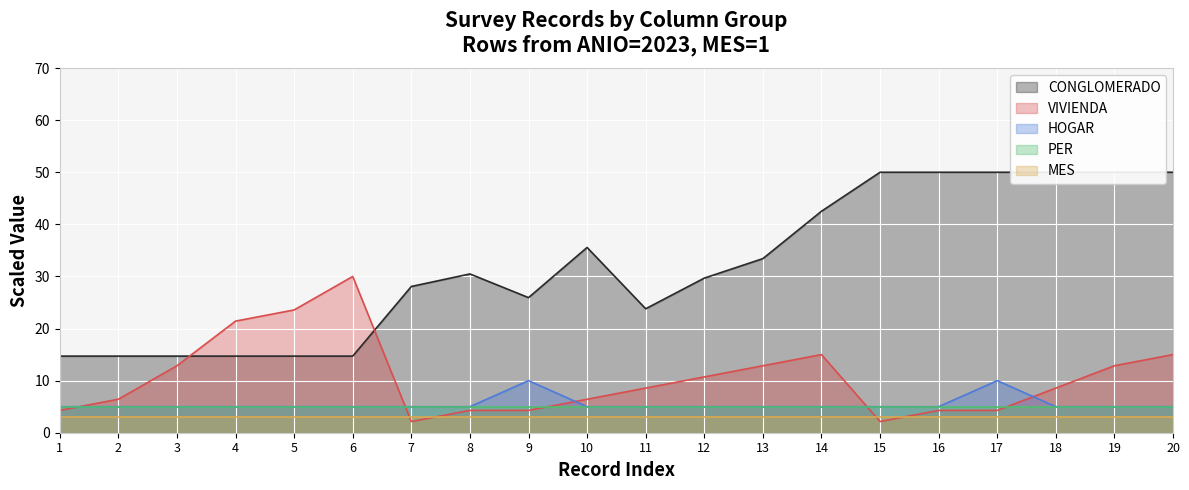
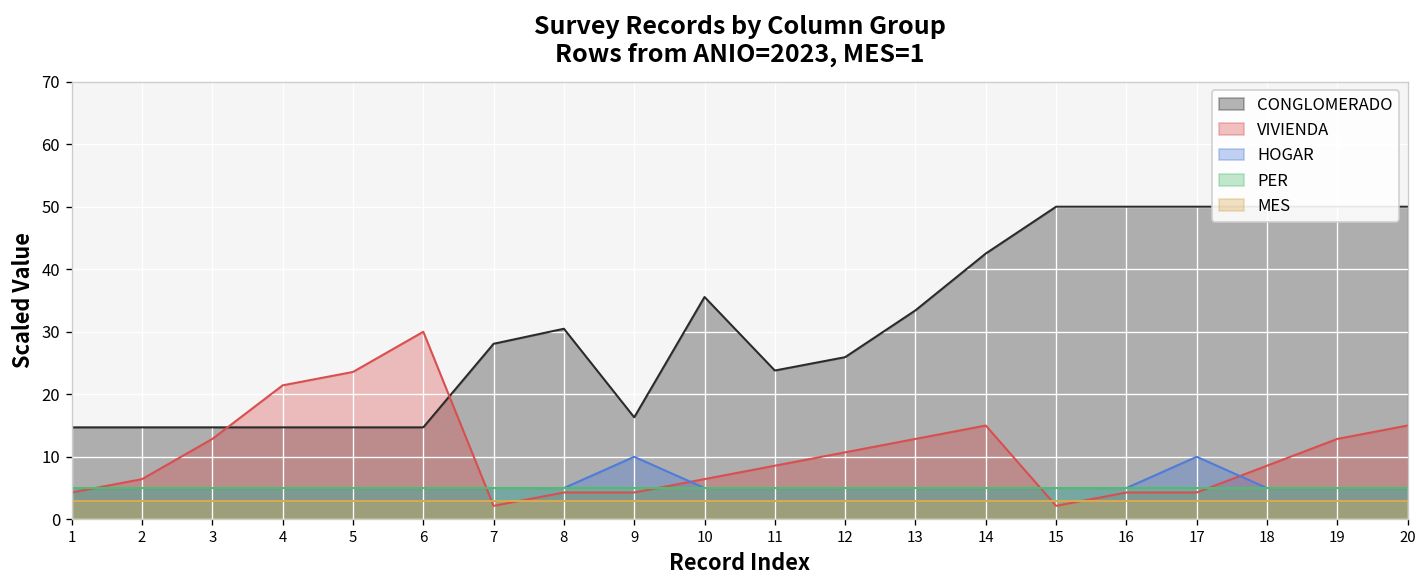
  {
    "CONGLOMERADO": {
      "1": 15,
      "2": 15,
      "3": 15,
      "4": 15,
      "5": 15,
      "6": 15,
      "7": 28,
      "8": 30,
-     "9": 26,
+     "9": 16,
      "10": 36,
      "11": 24,
-     "12": 30,
+     "12": 26,
      "13": 33,
      "14": 43,
      "15": 50,
      "16": 50,
      "17": 50,
      "20": 50
    },
    "HOGAR": {
      "9": 10,
      "17": 10
    },
    "PER": {
      "9": 5,
      "17": 5
    }
  }
